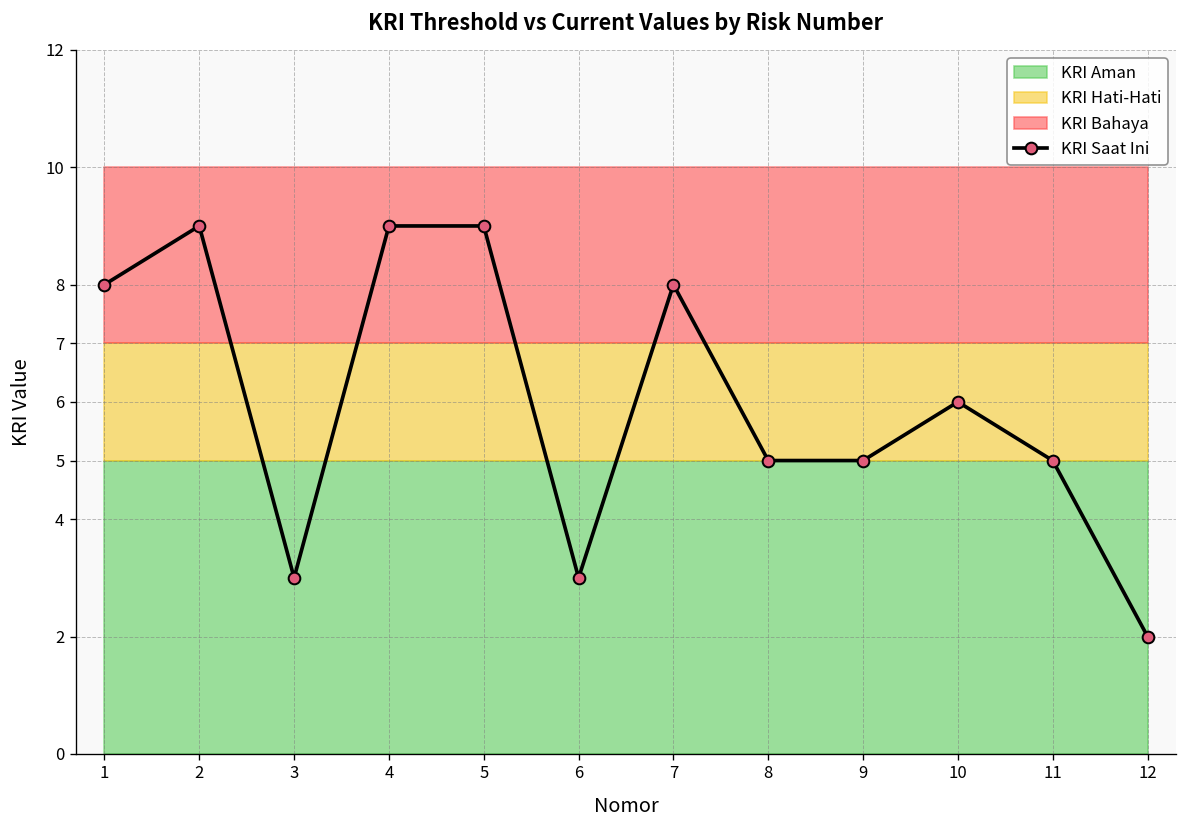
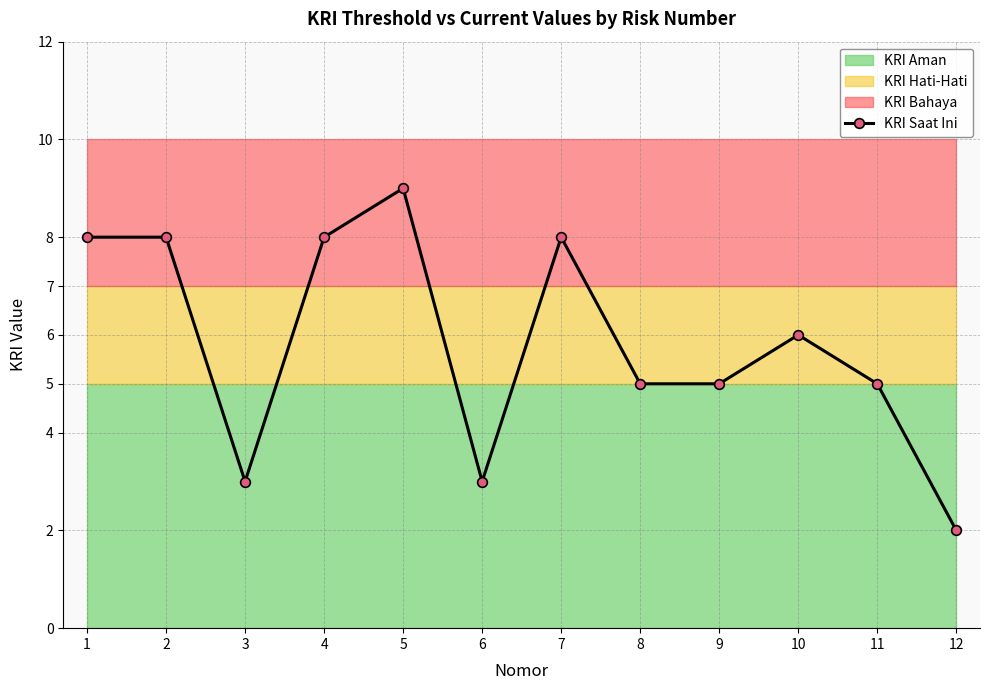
  {
    "KRI Saat Ini": {
      "1": 8,
-     "2": 9,
+     "2": 8,
      "3": 3,
-     "4": 9,
+     "4": 8,
      "5": 9,
      "6": 3,
      "7": 8,
      "10": 6,
      "12": 2
    },
    "KRI Aman": {
      "1": 5,
      "2": 5,
      "3": 5,
      "4": 5,
      "5": 5,
      "6": 5,
      "7": 5,
      "10": 5,
      "12": 5
    }
  }
